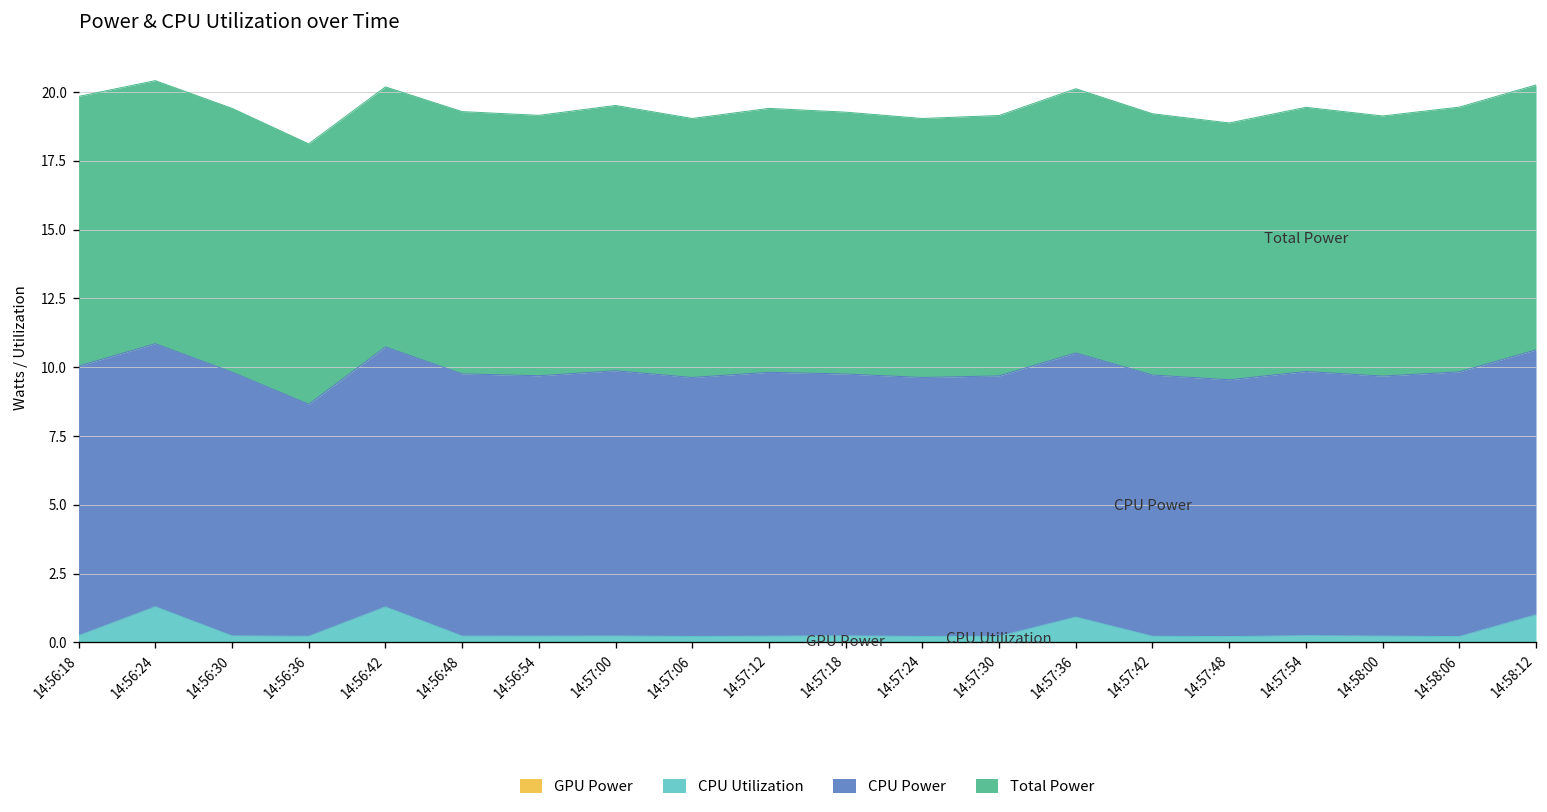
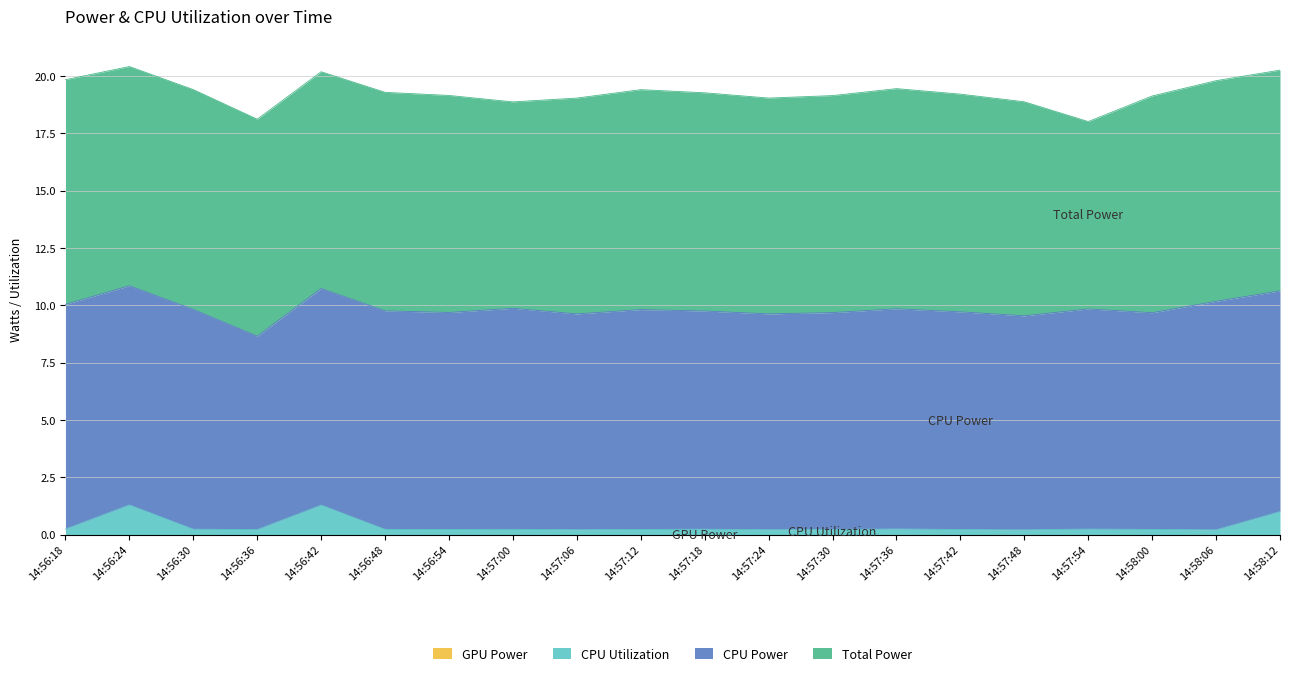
  {
    "GPU Power": {
      "14:56:18": 0.0,
      "14:56:24": 0.0,
      "14:56:30": 0.0,
      "14:56:36": 0.0,
      "14:56:42": 0.0,
      "14:56:48": 0.0,
      "14:56:54": 0.0,
      "14:57:00": 0.0,
      "14:57:06": 0.0,
      "14:57:12": 0.0,
      "14:57:18": 0.0,
      "14:57:24": 0.0,
      "14:57:30": 0.0,
      "14:57:36": 0.0,
      "14:57:42": 0.0,
      "14:57:48": 0.0,
      "14:57:54": 0.0,
      "14:58:00": 0.0,
      "14:58:06": 0.0,
      "14:58:12": 0.0
    },
    "CPU Utilization": {
      "14:56:18": 0.2,
      "14:56:24": 1.3,
      "14:56:30": 0.2,
      "14:56:36": 0.2,
      "14:56:42": 1.3,
      "14:56:48": 0.2,
      "14:56:54": 0.2,
      "14:57:00": 0.2,
      "14:57:06": 0.2,
      "14:57:12": 0.2,
      "14:57:18": 0.2,
      "14:57:24": 0.2,
      "14:57:30": 0.2,
-     "14:57:36": 0.9,
+     "14:57:36": 0.2,
      "14:57:42": 0.2,
      "14:57:48": 0.2,
      "14:57:54": 0.2,
      "14:58:00": 0.2,
      "14:58:06": 0.2,
      "14:58:12": 1.0
    },
    "CPU Power": {
      "14:56:18": 9.8,
      "14:56:24": 9.6,
      "14:56:30": 9.6,
      "14:56:36": 8.4,
      "14:56:42": 9.4,
      "14:56:48": 9.5,
      "14:56:54": 9.5,
      "14:57:00": 9.6,
      "14:57:06": 9.4,
      "14:57:12": 9.6,
      "14:57:18": 9.5,
      "14:57:24": 9.4,
      "14:57:30": 9.5,
      "14:57:36": 9.6,
      "14:57:42": 9.5,
      "14:57:48": 9.3,
      "14:57:54": 9.6,
      "14:58:00": 9.5,
-     "14:58:06": 9.6,
+     "14:58:06": 10.0,
      "14:58:12": 9.6
    },
    "Total Power": {
      "14:56:18": 9.8,
      "14:56:24": 9.6,
      "14:56:30": 9.6,
      "14:56:36": 9.5,
      "14:56:42": 9.4,
      "14:56:48": 9.5,
      "14:56:54": 9.5,
-     "14:57:00": 9.6,
+     "14:57:00": 9.0,
      "14:57:06": 9.4,
      "14:57:12": 9.6,
      "14:57:18": 9.5,
      "14:57:24": 9.4,
      "14:57:30": 9.5,
      "14:57:36": 9.6,
      "14:57:42": 9.5,
      "14:57:48": 9.3,
-     "14:57:54": 9.6,
+     "14:57:54": 8.2,
      "14:58:00": 9.5,
      "14:58:06": 9.6,
      "14:58:12": 9.6
    }
  }
